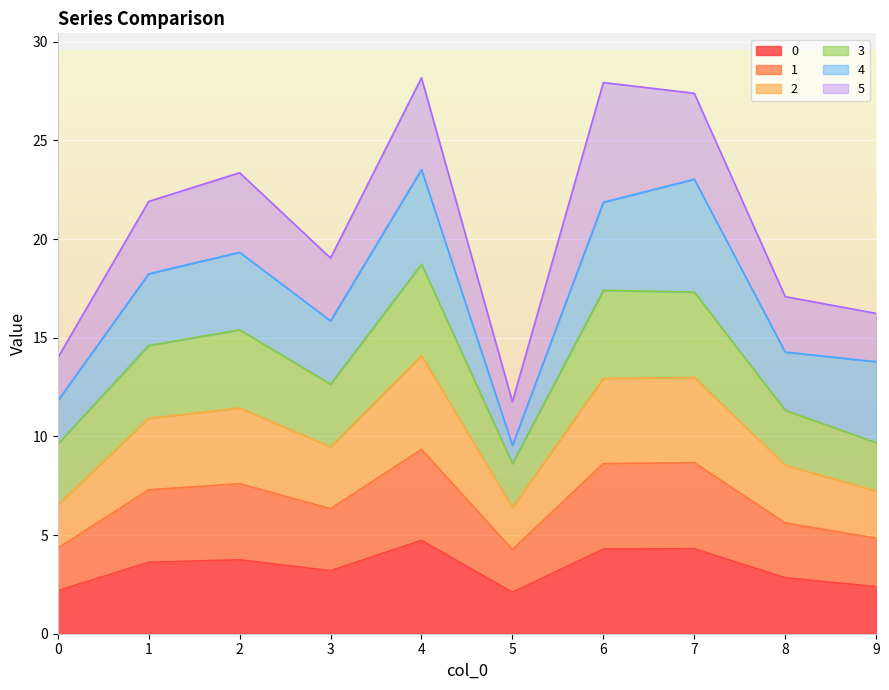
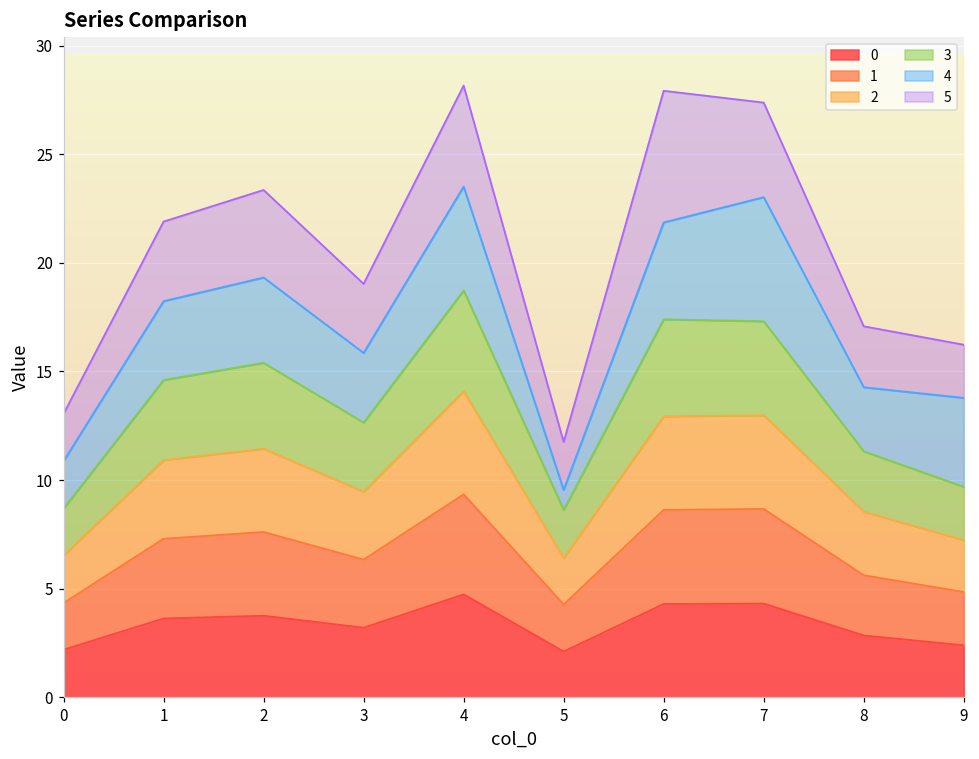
  {
    "3": {
-     "0": 3.1,
+     "0": 2.2,
      "1": 3.7,
      "2": 4.0,
      "3": 3.2,
      "4": 4.6,
      "5": 2.2,
      "6": 4.5,
      "7": 4.3,
      "8": 2.8,
      "9": 2.5
    },
    "4": {
      "0": 2.2,
      "1": 3.6,
      "2": 3.9,
      "3": 3.2,
      "4": 4.8,
      "5": 0.9,
      "6": 4.5,
      "7": 5.7,
      "8": 3.0,
      "9": 4.1
    },
    "5": {
      "0": 2.2,
      "1": 3.7,
      "2": 4.0,
      "3": 3.2,
      "4": 4.7,
      "5": 2.2,
      "6": 6.1,
      "7": 4.4,
      "8": 2.8,
      "9": 2.4
    }
  }
